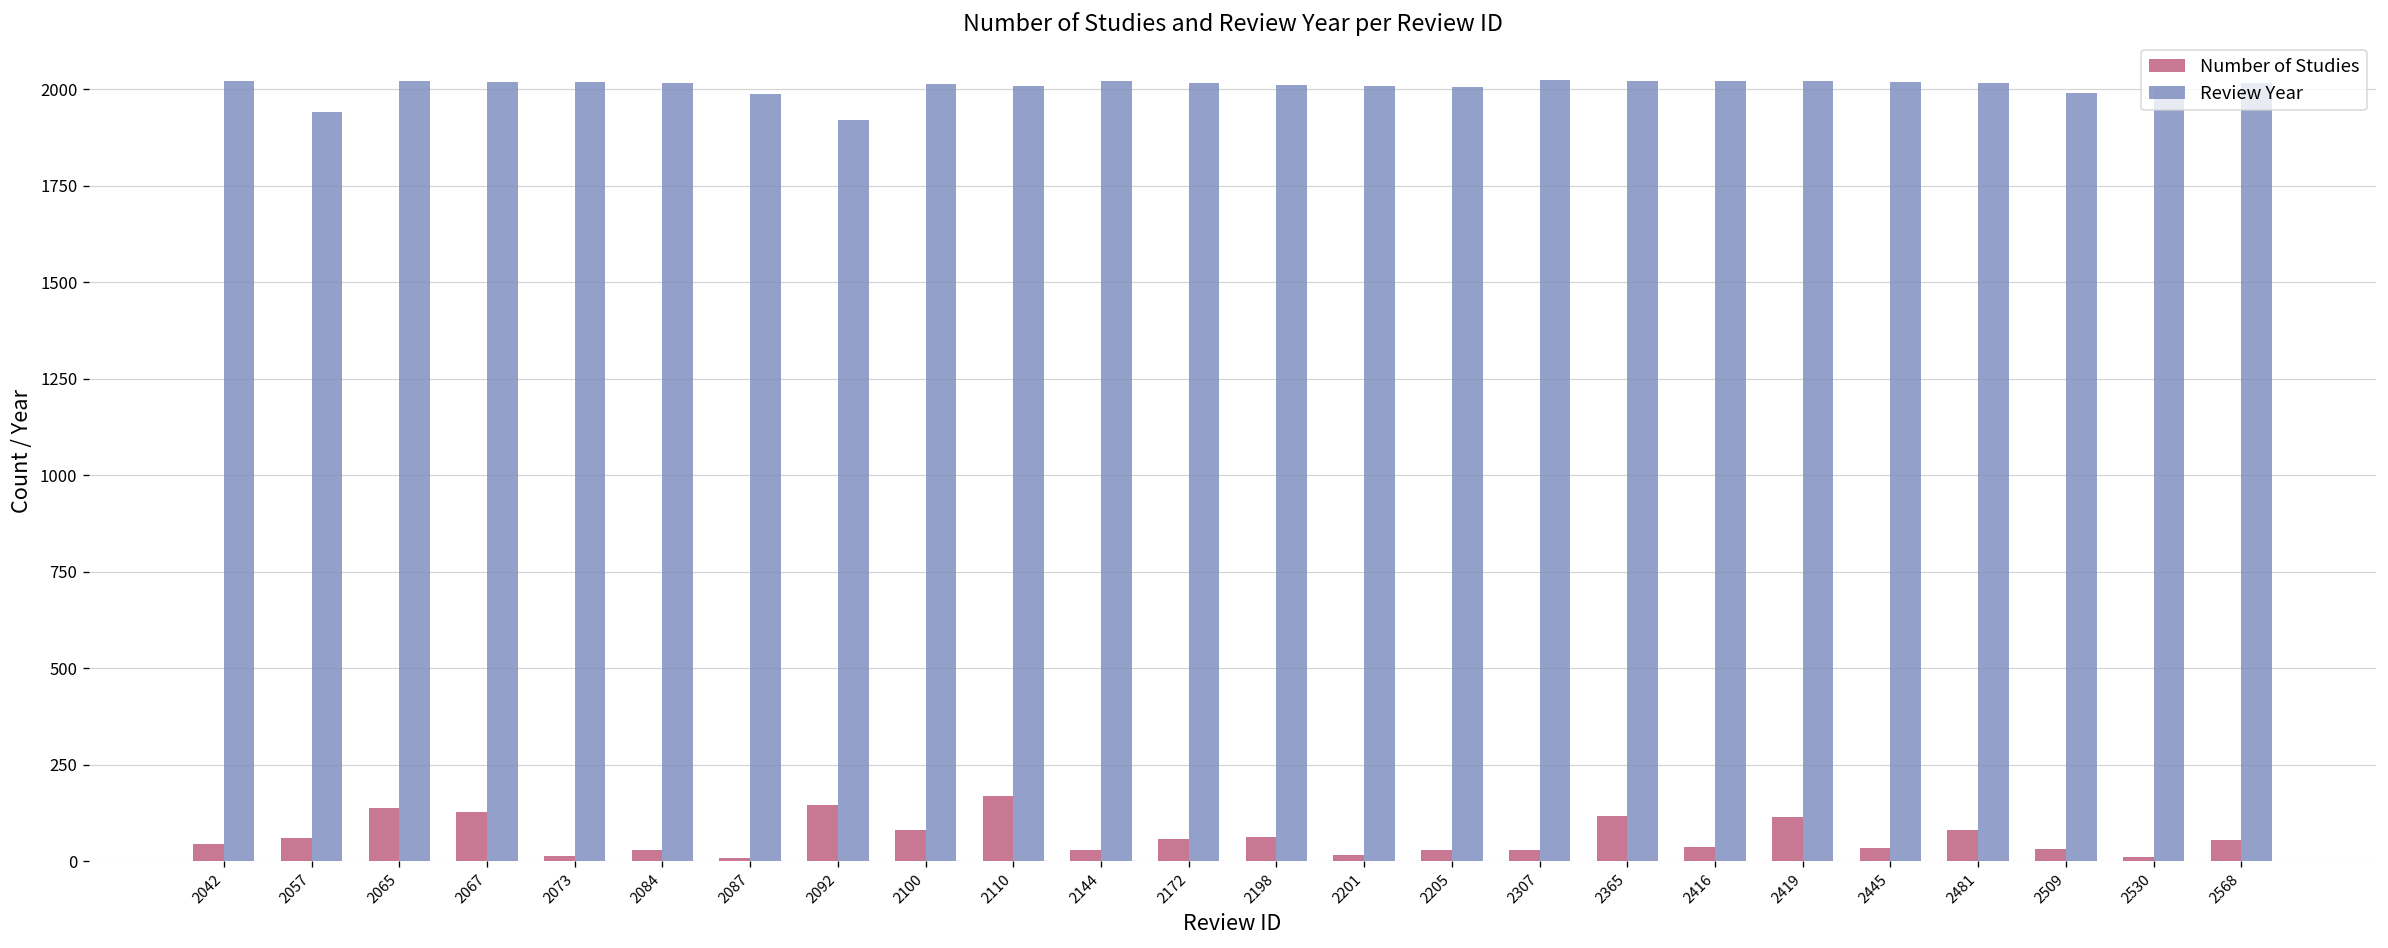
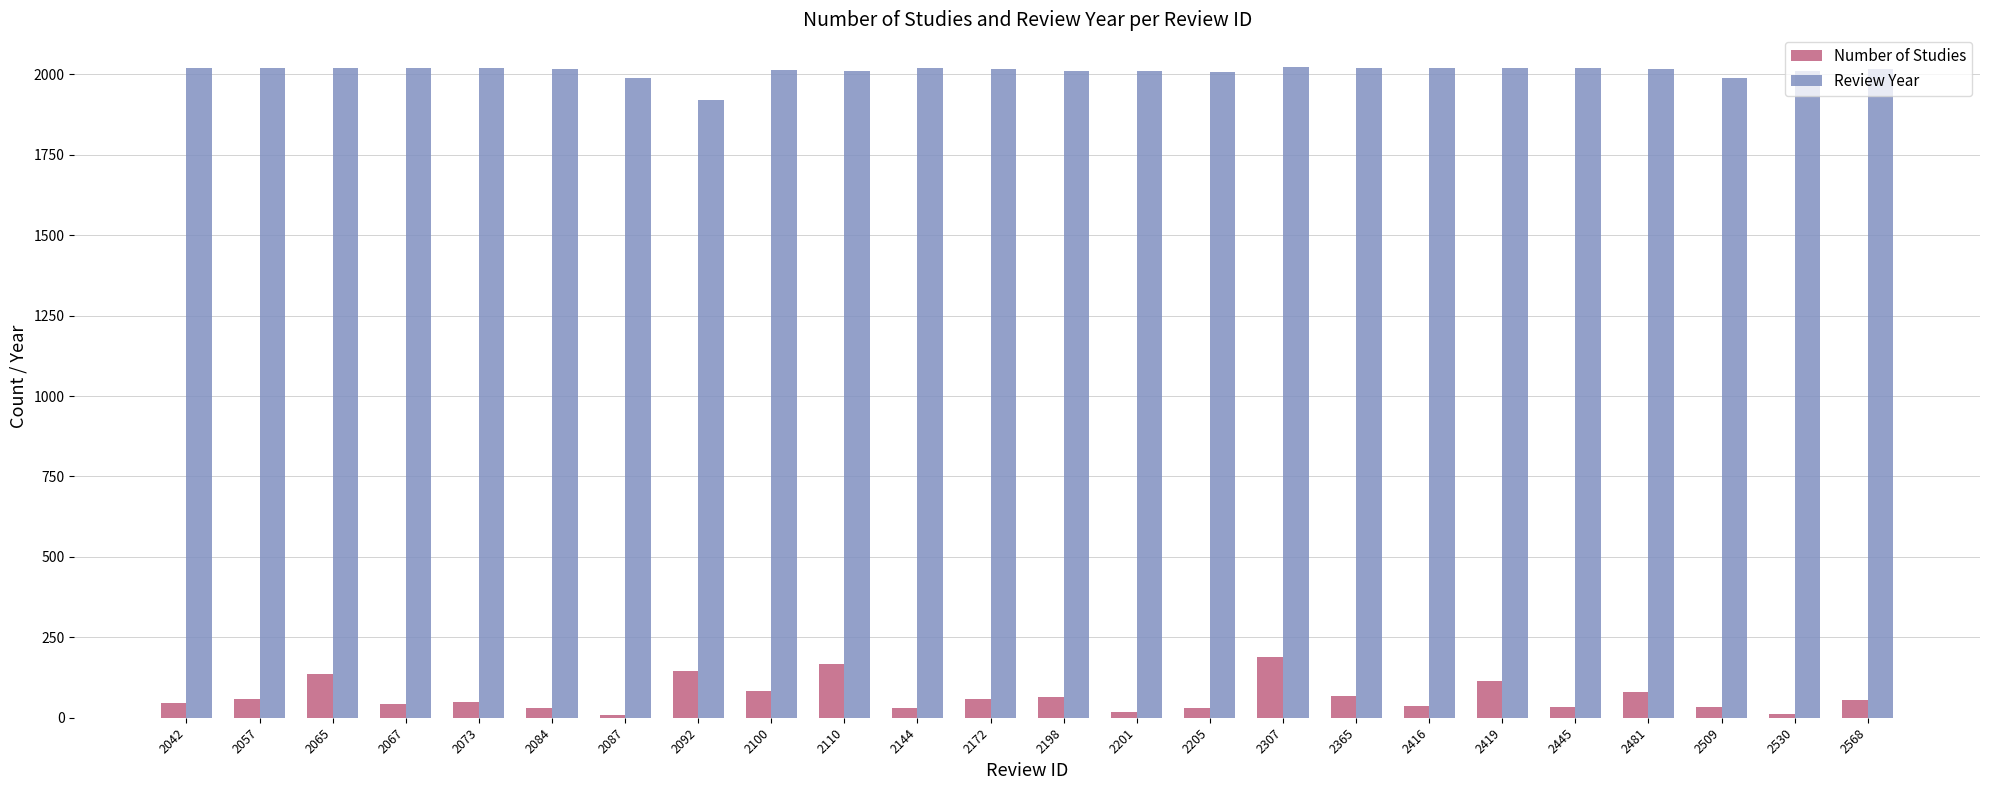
  {
    "Number of Studies": {
      "2042": 50,
      "2057": 60,
      "2065": 140,
-     "2067": 130,
-     "2073": 10,
+     "2067": 40,
+     "2073": 50,
      "2084": 30,
      "2087": 10,
      "2092": 150,
      "2100": 80,
      "2110": 170,
      "2144": 30,
      "2172": 60,
      "2198": 60,
      "2201": 20,
      "2205": 30,
-     "2307": 30,
-     "2365": 120,
+     "2307": 190,
+     "2365": 70,
      "2416": 40,
      "2419": 110,
      "2445": 30,
      "2481": 80,
      "2509": 30,
      "2530": 10,
      "2568": 60
    },
    "Review Year": {
      "2042": 2020,
-     "2057": 1940,
+     "2057": 2020,
      "2065": 2020,
      "2067": 2020,
      "2073": 2020,
      "2084": 2020,
      "2087": 1990,
      "2092": 1920,
      "2100": 2010,
      "2110": 2010,
      "2144": 2020,
      "2172": 2020,
      "2198": 2010,
      "2201": 2010,
      "2205": 2010,
      "2307": 2020,
      "2365": 2020,
      "2416": 2020,
      "2419": 2020,
      "2445": 2020,
      "2481": 2020,
      "2509": 1990
    }
  }
